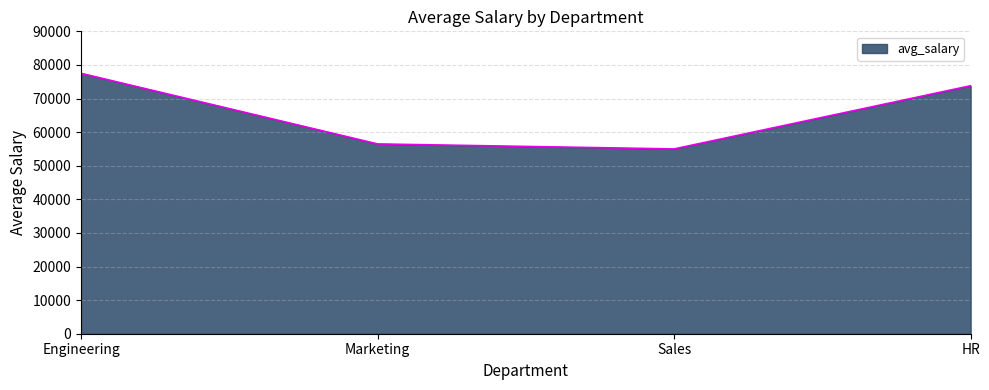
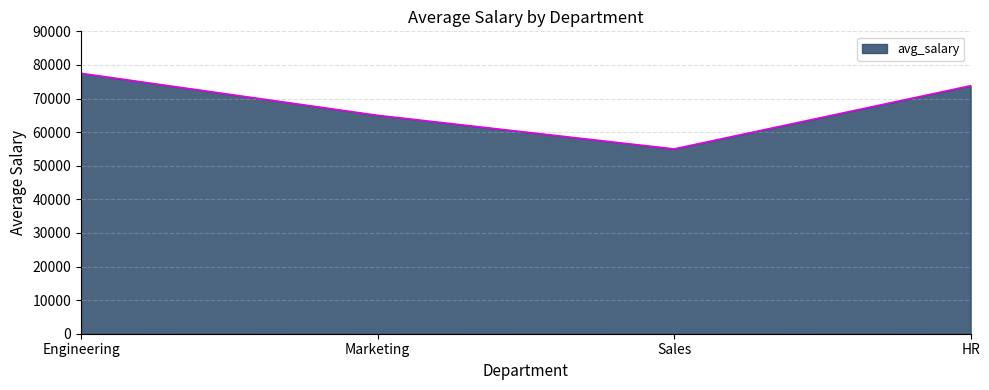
  {
    "Engineering": 78000,
-   "Marketing": 56000,
+   "Marketing": 65000,
    "Sales": 55000,
    "HR": 74000
  }
